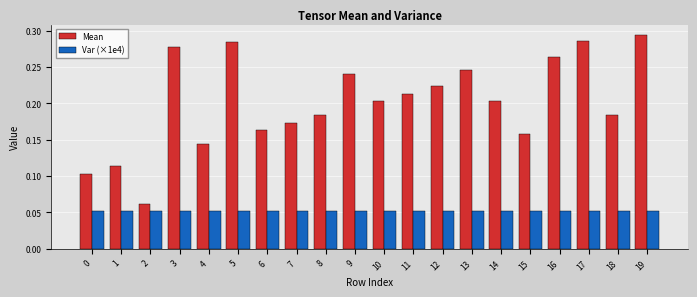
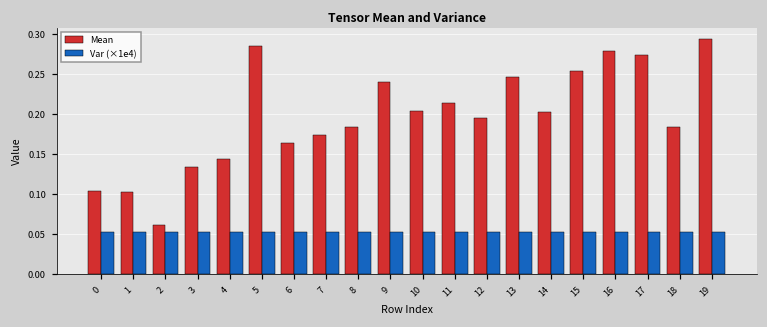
  {
    "Mean": {
      "0": 0.10,
-     "1": 0.11,
+     "1": 0.10,
      "2": 0.06,
-     "3": 0.28,
+     "3": 0.13,
      "4": 0.14,
      "5": 0.28,
      "6": 0.16,
      "7": 0.17,
      "8": 0.18,
      "9": 0.24,
      "10": 0.20,
      "11": 0.21,
-     "12": 0.22,
+     "12": 0.20,
      "13": 0.25,
      "14": 0.20,
-     "15": 0.16,
-     "16": 0.26,
-     "17": 0.29,
+     "15": 0.25,
+     "16": 0.28,
+     "17": 0.27,
      "18": 0.18,
      "19": 0.29
    },
    "Var (×1e4)": {
      "0": 0.05,
      "1": 0.05,
      "2": 0.05,
      "3": 0.05,
      "4": 0.05,
      "5": 0.05,
      "6": 0.05,
      "7": 0.05,
      "8": 0.05,
      "9": 0.05,
      "10": 0.05,
      "11": 0.05,
      "12": 0.05,
      "13": 0.05,
      "14": 0.05,
      "15": 0.05,
      "16": 0.05,
      "17": 0.05,
      "18": 0.05,
      "19": 0.05
    }
  }
